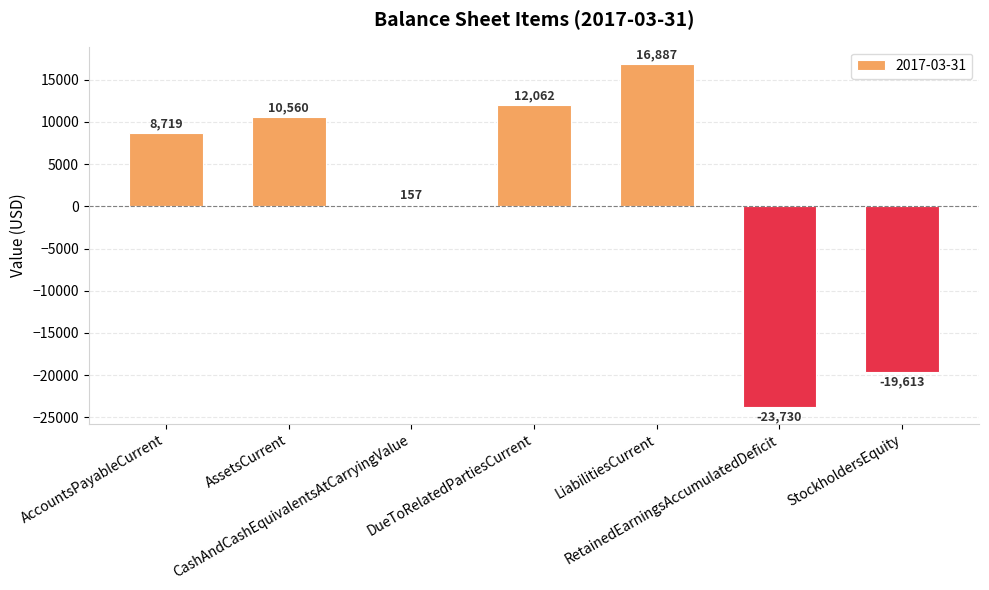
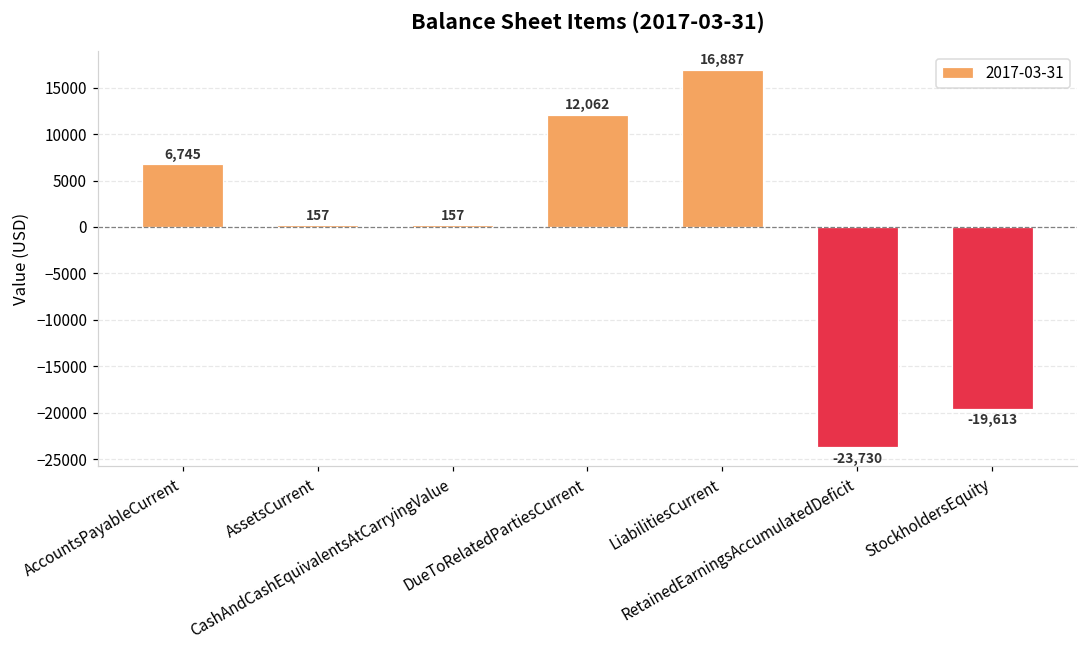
  {
-   "AccountsPayableCurrent": "8,719",
-   "AssetsCurrent": "10,560",
+   "AccountsPayableCurrent": "6,745",
+   "AssetsCurrent": "157",
    "CashAndCashEquivalentsAtCarryingValue": "157",
    "DueToRelatedPartiesCurrent": "12,062",
    "LiabilitiesCurrent": "16,887",
    "RetainedEarningsAccumulatedDeficit": "-23,730",
    "StockholdersEquity": "-19,613"
  }
